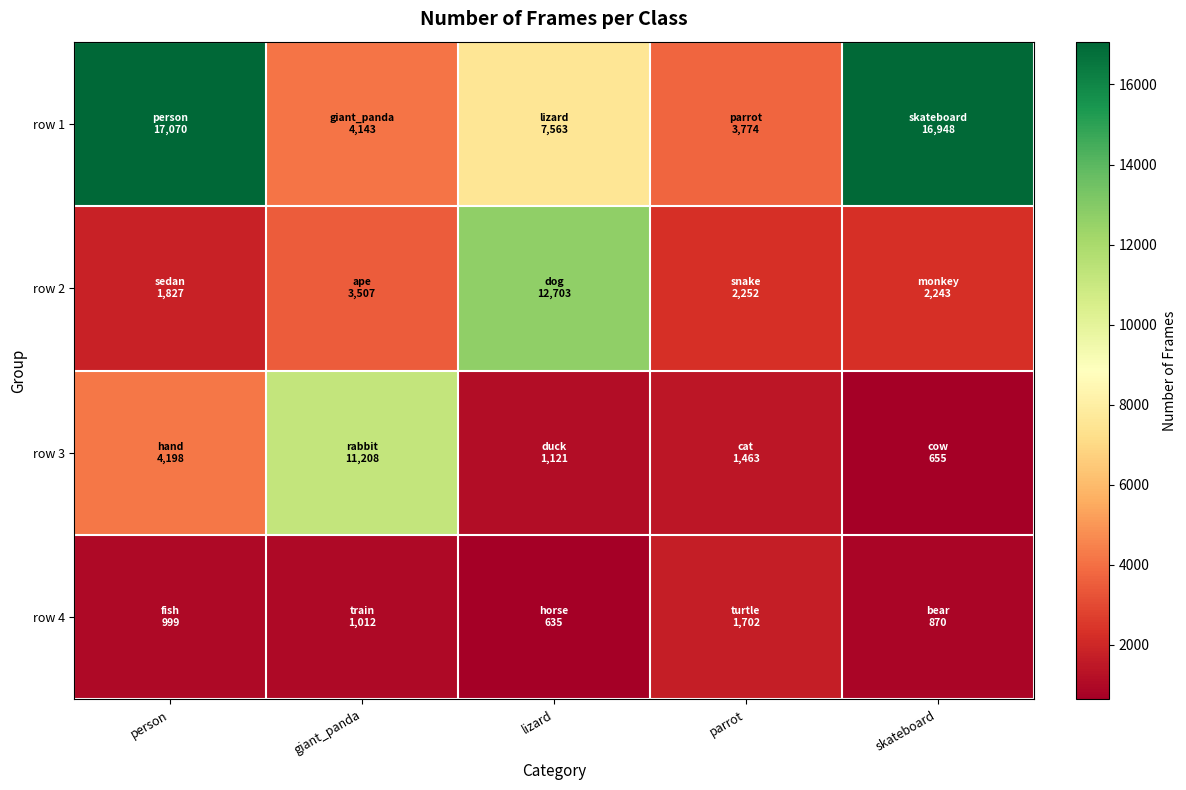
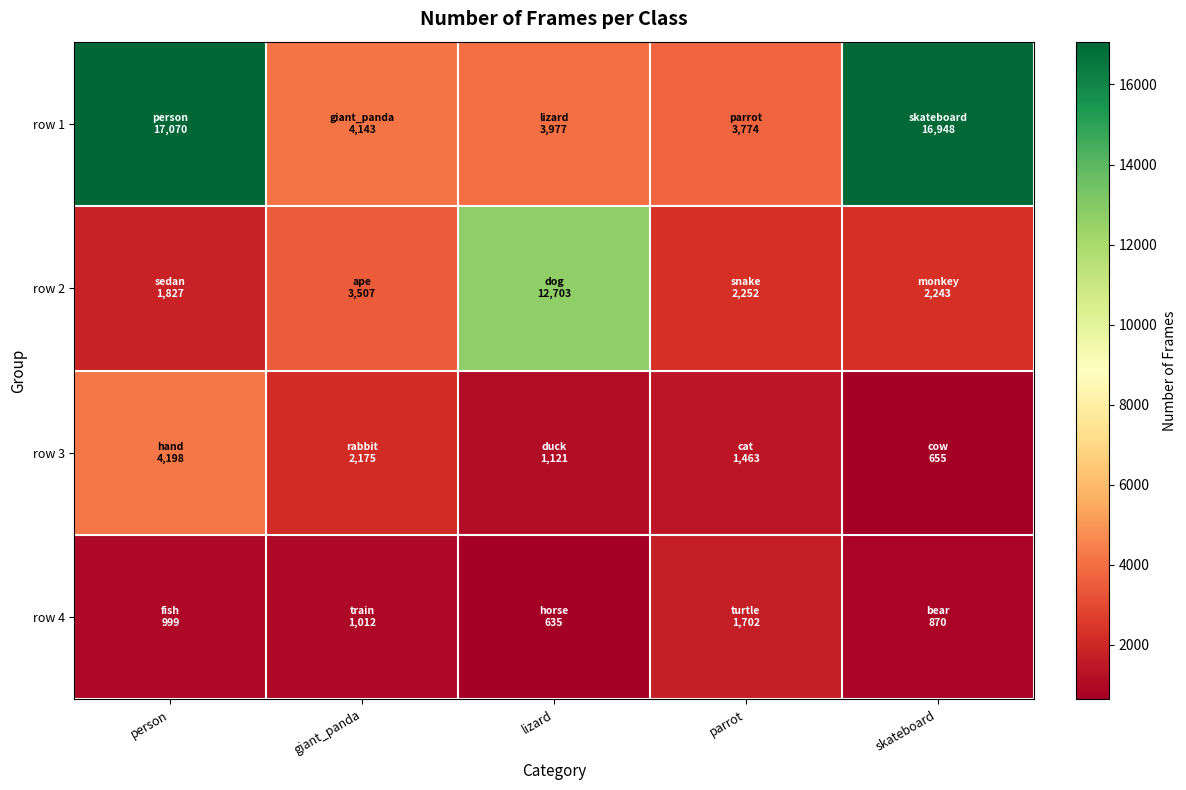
  {
    "row 1": {
      "person": "17,070",
      "giant_panda": "4,143",
-     "lizard": "7,563",
+     "lizard": "3,977",
      "parrot": "3,774",
      "skateboard": "16,948"
    },
    "row 2": {
      "person": "1,827",
      "giant_panda": "3,507",
      "lizard": "12,703",
      "parrot": "2,252",
      "skateboard": "2,243"
    },
    "row 3": {
      "person": "4,198",
-     "giant_panda": "11,208",
+     "giant_panda": "2,175",
      "lizard": "1,121",
      "parrot": "1,463",
      "skateboard": "655"
    },
    "row 4": {
      "person": "999",
      "giant_panda": "1,012",
      "lizard": "635",
      "parrot": "1,702",
      "skateboard": "870"
    }
  }
